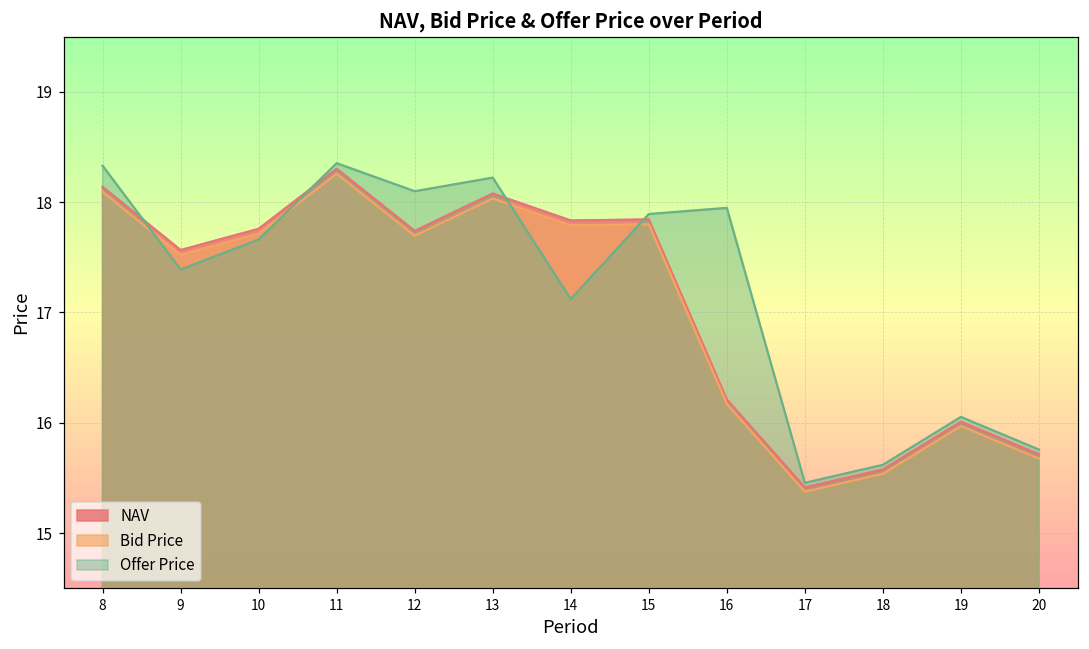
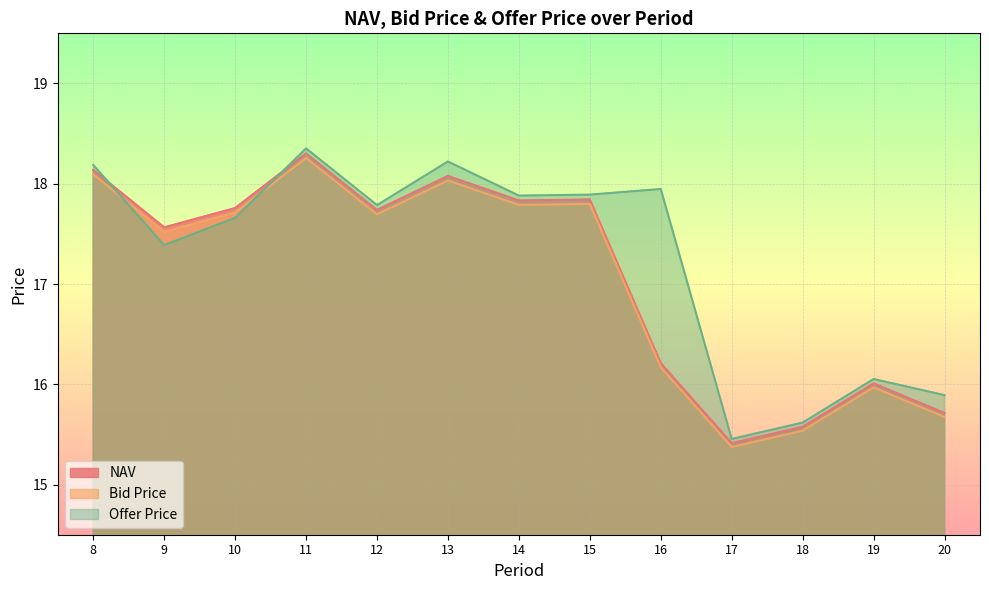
  {
    "Offer Price": {
-     "8": 18.33,
+     "8": 18.19,
      "9": 17.39,
      "10": 17.66,
      "11": 18.35,
-     "12": 18.10,
+     "12": 17.79,
      "13": 18.22,
-     "14": 17.12,
+     "14": 17.88,
      "15": 17.89,
      "16": 17.95,
      "17": 15.45,
      "18": 15.62,
      "19": 16.05,
-     "20": 15.76
+     "20": 15.89
    }
  }
